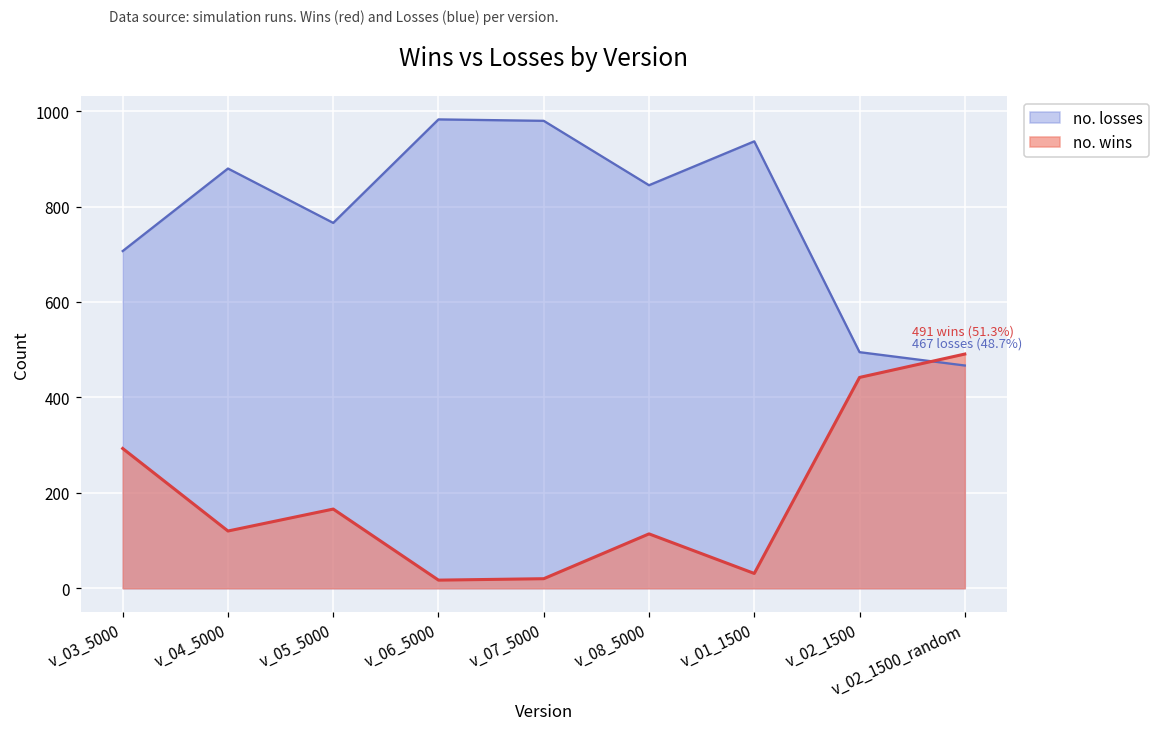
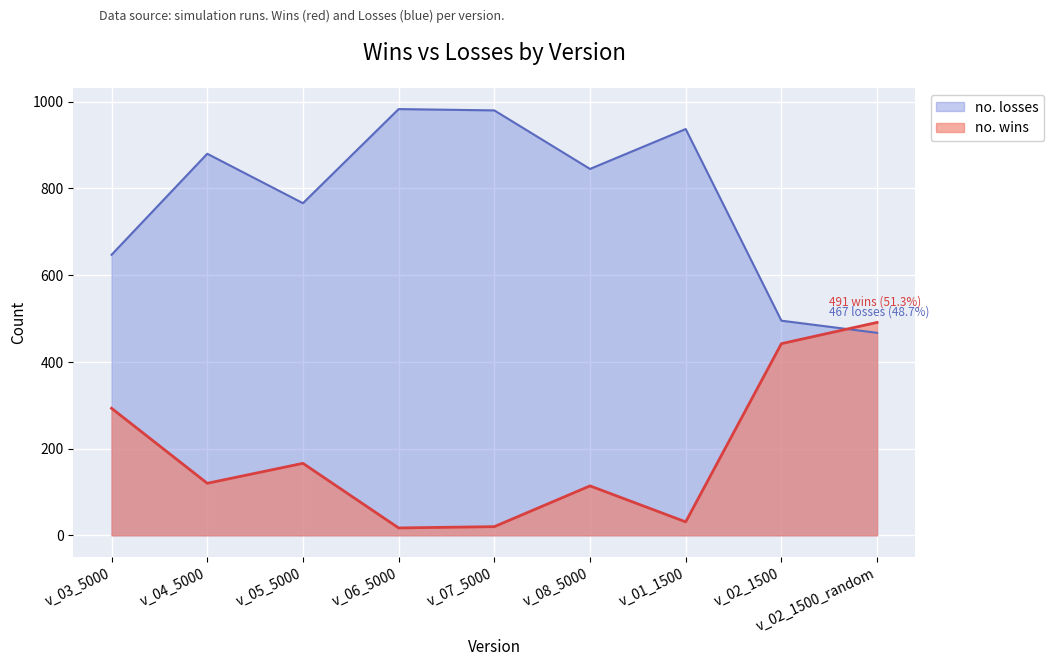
  {
    "no. losses": {
-     "v_03_5000": 710,
+     "v_03_5000": 650,
      "v_04_5000": 880,
      "v_05_5000": 770,
      "v_06_5000": 980,
      "v_07_5000": 980,
      "v_08_5000": 850,
      "v_01_1500": 940,
      "v_02_1500": 500
    },
    "no. wins": {
      "v_03_5000": 290,
      "v_04_5000": 120,
      "v_05_5000": 170,
      "v_06_5000": 20,
      "v_07_5000": 20,
      "v_08_5000": 110,
      "v_01_1500": 30,
      "v_02_1500": 440
    }
  }
